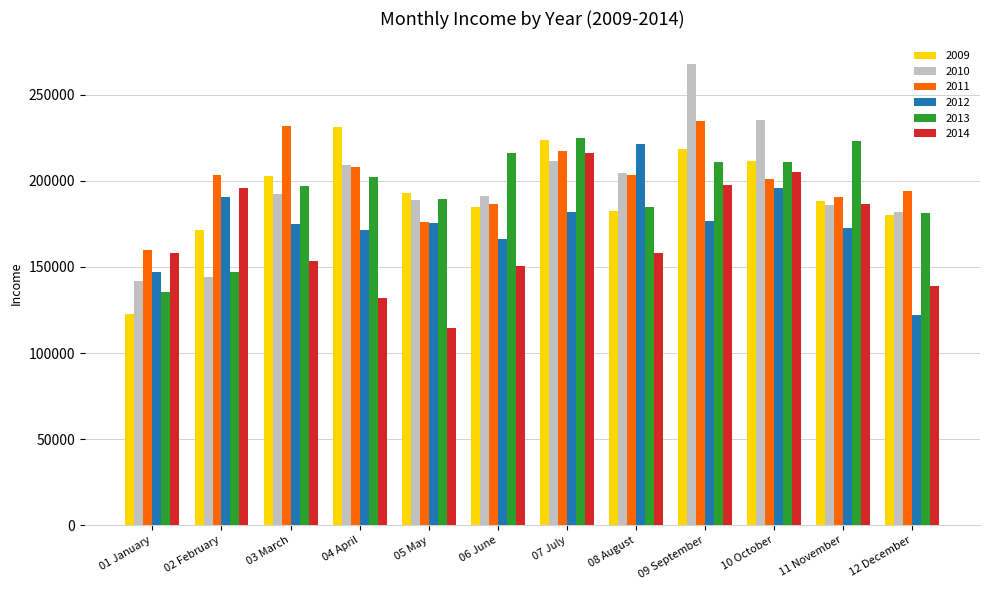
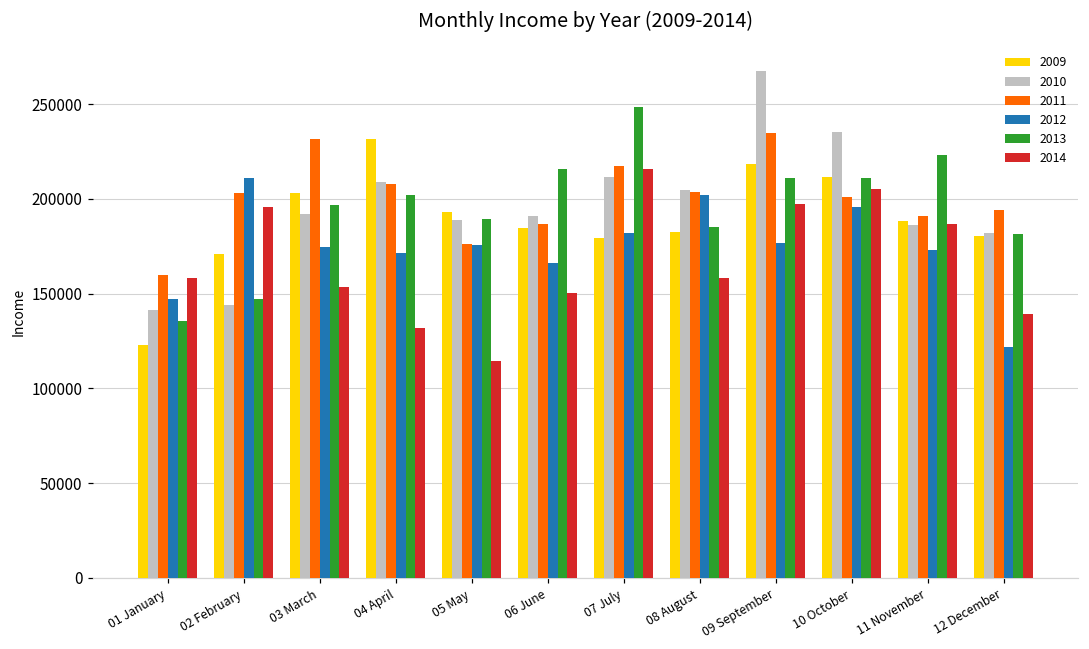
  {
    "2009": {
      "01 January": 123000,
      "02 February": 171000,
      "03 March": 203000,
      "04 April": 232000,
      "05 May": 193000,
      "06 June": 185000,
-     "07 July": 224000,
+     "07 July": 180000,
      "08 August": 183000,
      "09 September": 219000,
      "10 October": 212000,
      "11 November": 188000,
      "12 December": 180000
    },
    "2010": {
      "01 January": 142000,
      "02 February": 144000,
      "03 March": 192000,
      "04 April": 209000,
      "05 May": 189000,
      "06 June": 191000,
      "07 July": 212000,
      "08 August": 204000,
      "09 September": 268000,
      "10 October": 236000,
      "11 November": 186000,
      "12 December": 182000
    },
    "2011": {
      "01 January": 160000,
      "02 February": 203000,
      "03 March": 232000,
      "04 April": 208000,
      "05 May": 176000,
      "06 June": 187000,
      "07 July": 217000,
      "08 August": 204000,
      "09 September": 235000,
      "10 October": 201000,
      "11 November": 191000,
      "12 December": 194000
    },
    "2012": {
      "01 January": 147000,
-     "02 February": 191000,
+     "02 February": 211000,
      "03 March": 175000,
      "04 April": 171000,
      "05 May": 175000,
      "06 June": 166000,
      "07 July": 182000,
-     "08 August": 221000,
+     "08 August": 202000,
      "09 September": 177000,
      "10 October": 196000,
      "11 November": 173000,
      "12 December": 122000
    },
    "2013": {
      "01 January": 136000,
      "02 February": 147000,
      "03 March": 197000,
      "04 April": 202000,
      "05 May": 189000,
      "06 June": 216000,
-     "07 July": 225000,
+     "07 July": 249000,
      "08 August": 185000,
      "09 September": 211000,
      "10 October": 211000,
      "11 November": 223000,
      "12 December": 181000
    },
    "2014": {
      "01 January": 158000,
      "02 February": 196000,
      "03 March": 153000,
      "04 April": 132000,
      "05 May": 114000,
      "06 June": 151000,
      "07 July": 216000,
      "08 August": 158000,
      "09 September": 197000,
      "10 October": 205000,
      "11 November": 187000,
      "12 December": 139000
    }
  }
